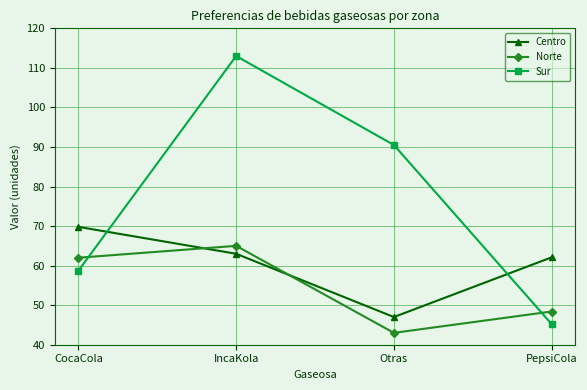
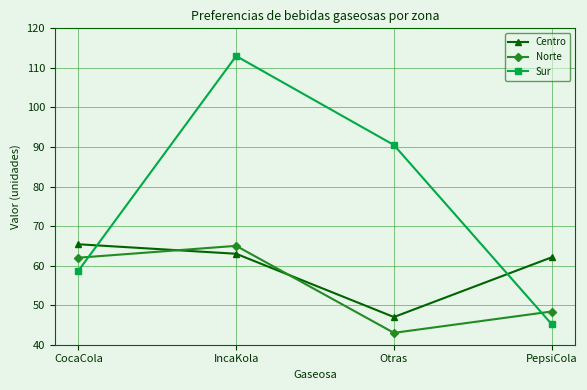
  {
    "Centro": {
-     "CocaCola": 70,
+     "CocaCola": 65,
      "IncaKola": 63,
      "Otras": 47,
      "PepsiCola": 62
    }
  }
